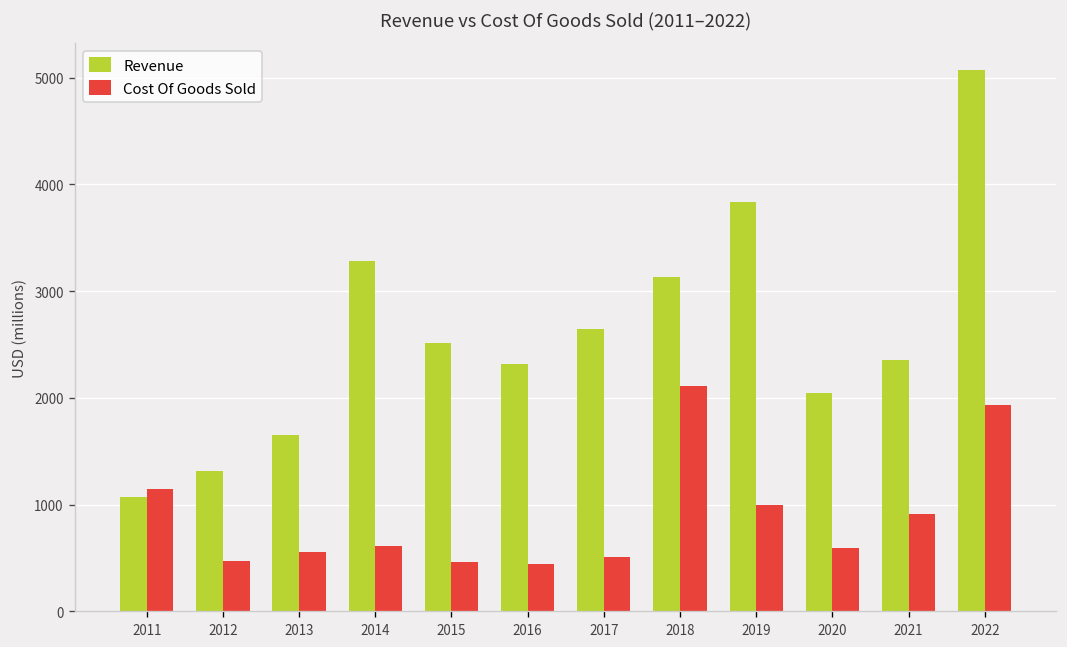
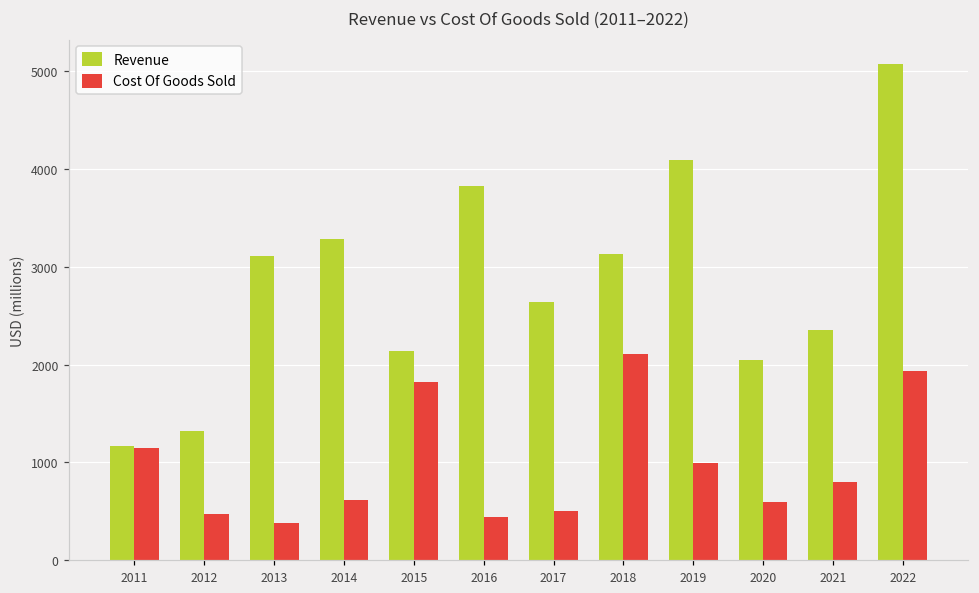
  {
    "Revenue": {
-     "2011": 1100,
+     "2011": 1200,
      "2012": 1300,
-     "2013": 1700,
+     "2013": 3100,
      "2014": 3300,
-     "2015": 2500,
-     "2016": 2300,
+     "2015": 2100,
+     "2016": 3800,
      "2017": 2600,
      "2018": 3100,
-     "2019": 3800,
+     "2019": 4100,
      "2020": 2000,
      "2021": 2400,
      "2022": 5100
    },
    "Cost Of Goods Sold": {
      "2011": 1100,
      "2012": 500,
-     "2013": 600,
+     "2013": 400,
      "2014": 600,
-     "2015": 500,
+     "2015": 1800,
      "2016": 400,
      "2017": 500,
      "2018": 2100,
      "2019": 1000,
      "2020": 600,
-     "2021": 900,
+     "2021": 800,
      "2022": 1900
    }
  }
